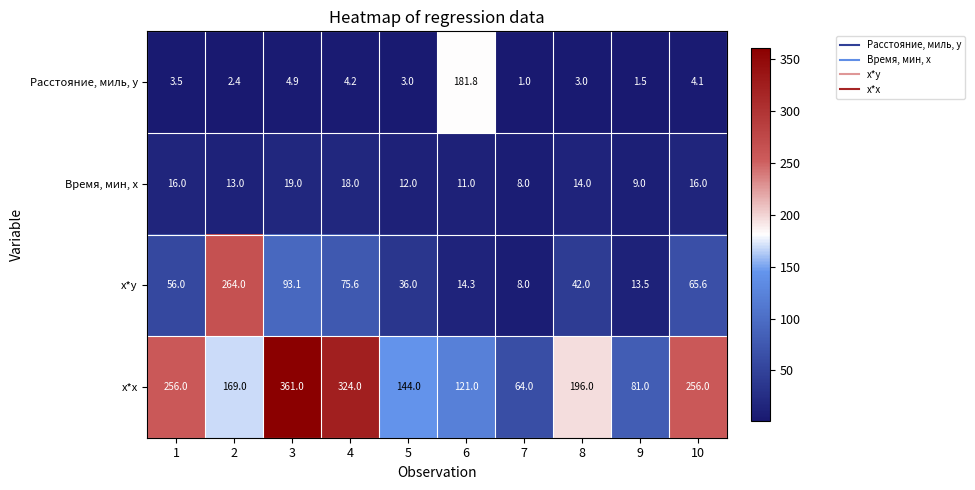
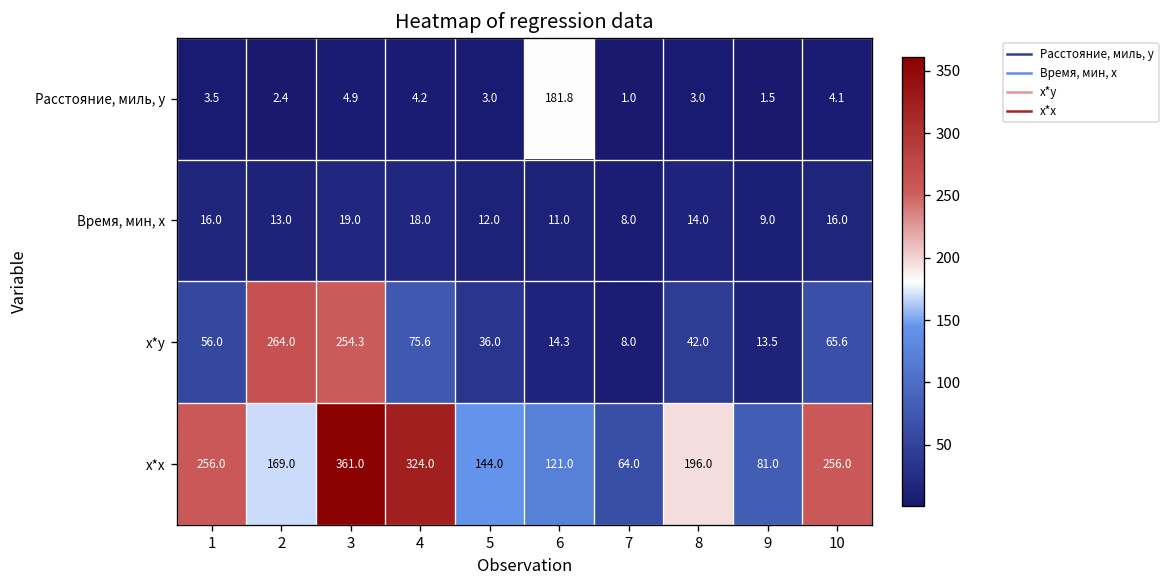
  {
    "Расстояние, миль, y": {
      "1": 3.5,
      "2": 2.4,
      "3": 4.9,
      "4": 4.2,
      "5": 3.0,
      "6": 181.8,
      "7": 1.0,
      "8": 3.0,
      "9": 1.5,
      "10": 4.1
    },
    "Время, мин, x": {
      "1": 16.0,
      "2": 13.0,
      "3": 19.0,
      "4": 18.0,
      "5": 12.0,
      "6": 11.0,
      "7": 8.0,
      "8": 14.0,
      "9": 9.0,
      "10": 16.0
    },
    "x*y": {
      "1": 56.0,
      "2": 264.0,
-     "3": 93.1,
+     "3": 254.3,
      "4": 75.6,
      "5": 36.0,
      "6": 14.3,
      "7": 8.0,
      "8": 42.0,
      "9": 13.5,
      "10": 65.6
    },
    "x*x": {
      "1": 256.0,
      "2": 169.0,
      "3": 361.0,
      "4": 324.0,
      "5": 144.0,
      "6": 121.0,
      "7": 64.0,
      "8": 196.0,
      "9": 81.0,
      "10": 256.0
    }
  }
